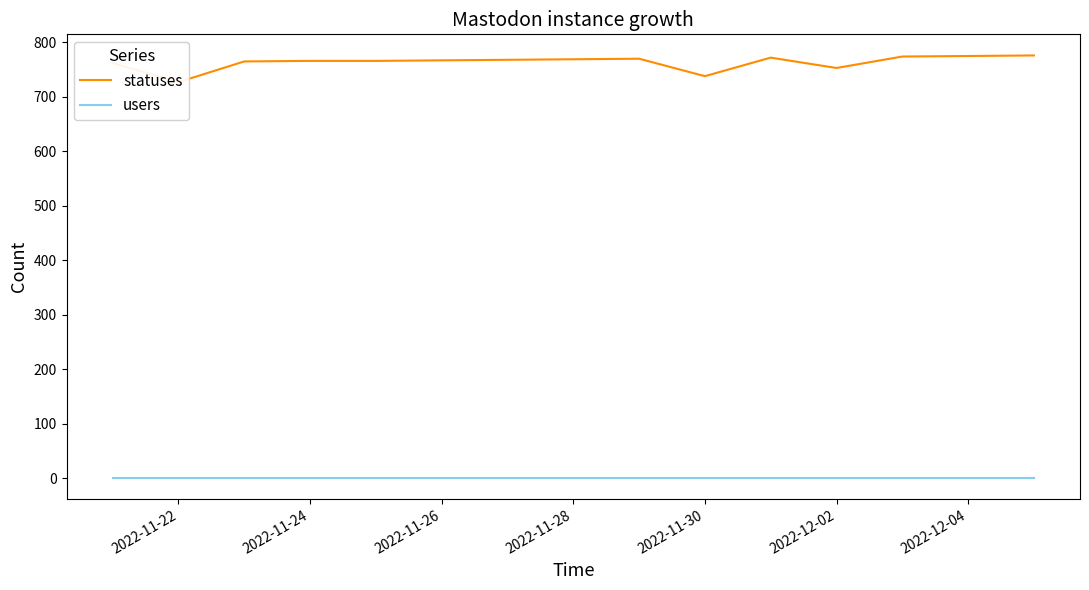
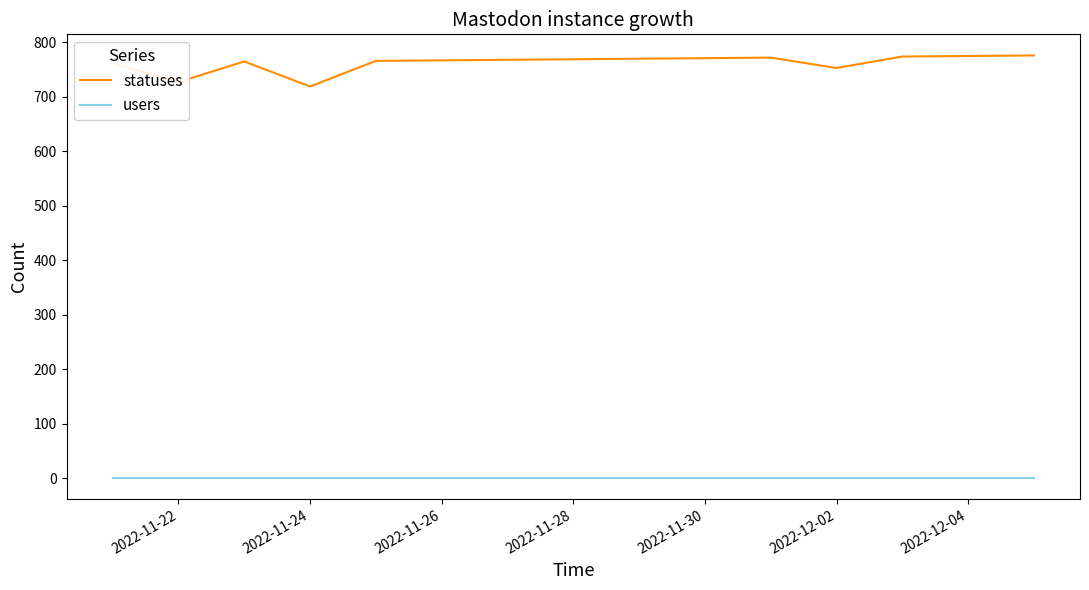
  {
    "statuses": {
-     "2022-11-24": 770,
+     "2022-11-24": 720,
      "2022-11-26": 770,
      "2022-11-28": 770,
-     "2022-11-30": 740,
+     "2022-11-30": 770,
      "2022-12-02": 750,
      "2022-12-04": 780
    },
    "users": {
      "2022-11-22": 0,
      "2022-11-24": 0,
      "2022-11-26": 0,
      "2022-11-28": 0,
      "2022-11-30": 0,
      "2022-12-02": 0,
      "2022-12-04": 0
    }
  }
